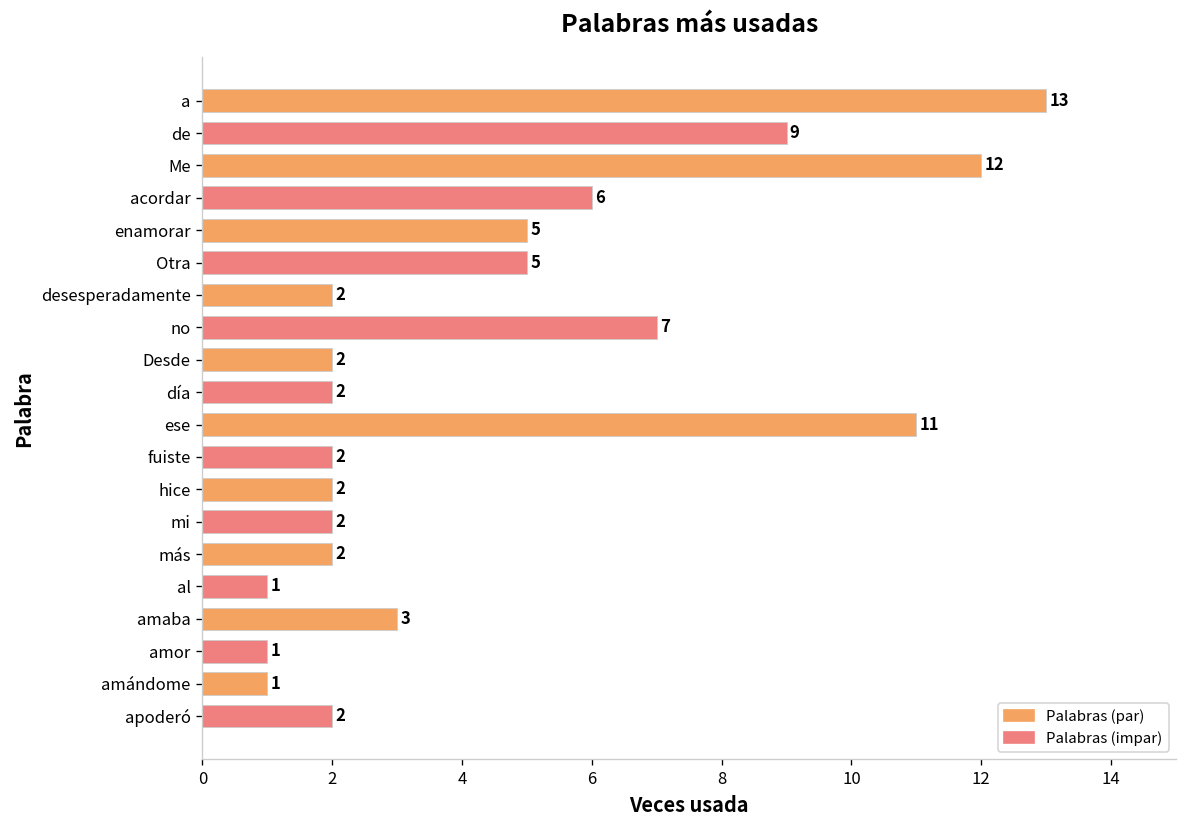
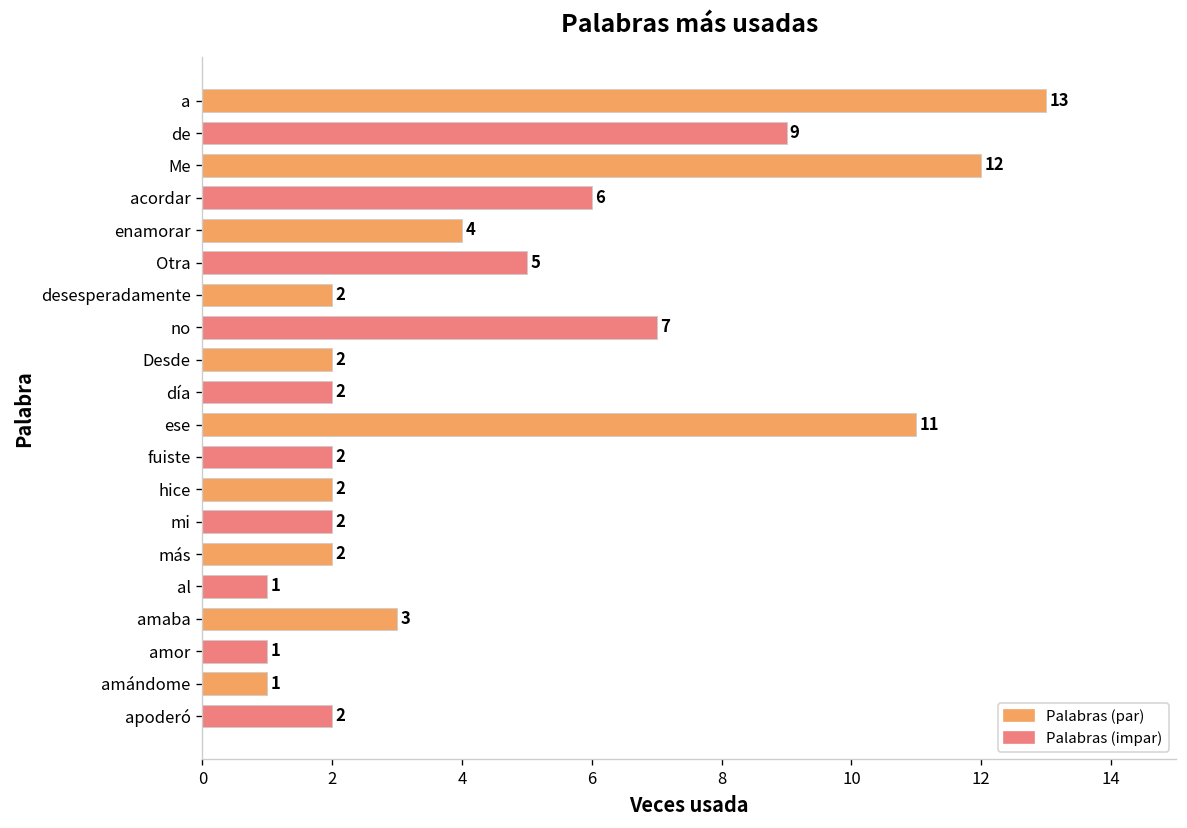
  {
    "a": 13,
    "de": 9,
    "Me": 12,
    "acordar": 6,
-   "enamorar": 5,
+   "enamorar": 4,
    "Otra": 5,
    "desesperadamente": 2,
    "no": 7,
    "Desde": 2,
    "día": 2,
    "ese": 11,
    "fuiste": 2,
    "hice": 2,
    "mi": 2,
    "más": 2,
    "al": 1,
    "amaba": 3,
    "amor": 1,
    "amándome": 1,
    "apoderó": 2
  }
